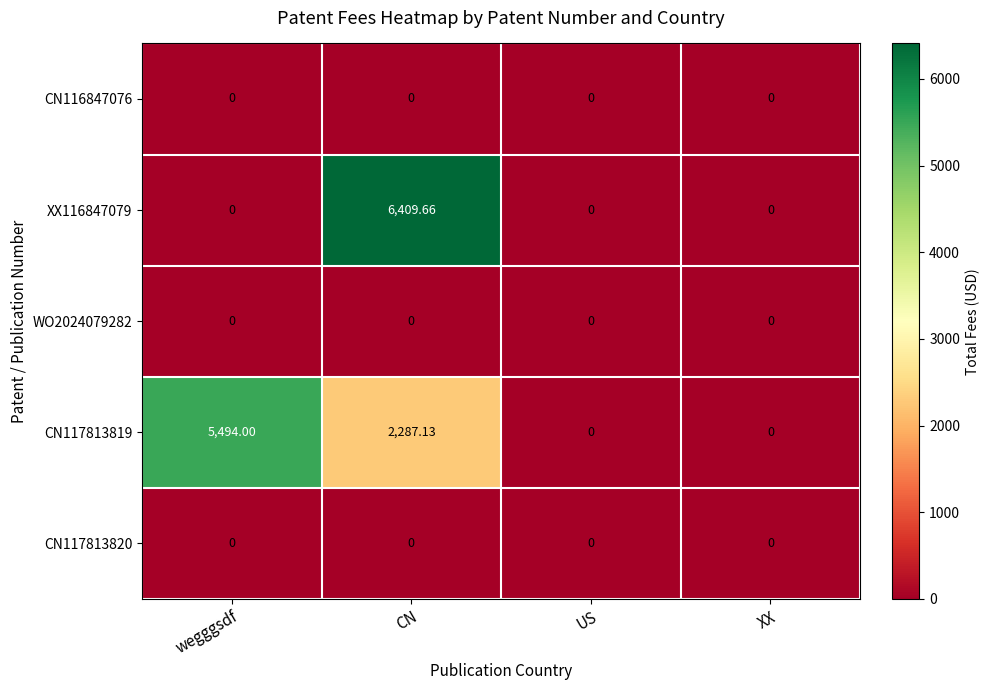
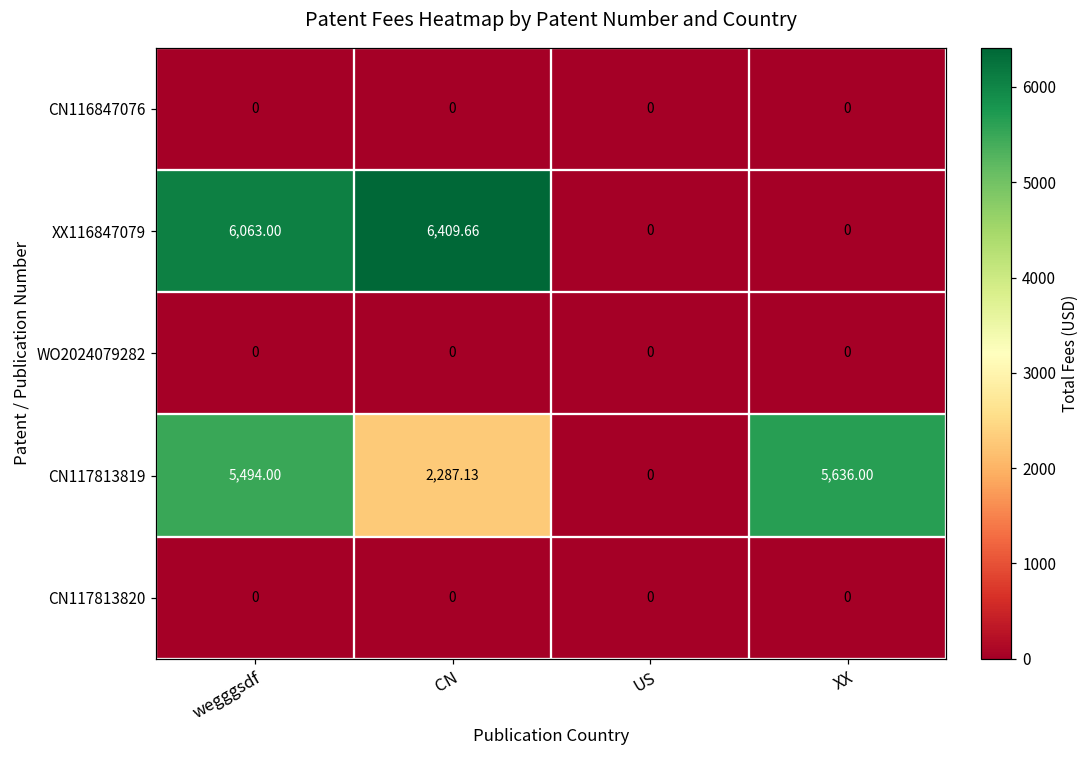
  {
    "CN116847076": {
      "wegggsdf": "0",
      "CN": "0",
      "US": "0",
      "XX": "0"
    },
    "XX116847079": {
-     "wegggsdf": "0",
+     "wegggsdf": "6,063.00",
      "CN": "6,409.66",
      "US": "0",
      "XX": "0"
    },
    "WO2024079282": {
      "wegggsdf": "0",
      "CN": "0",
      "US": "0",
      "XX": "0"
    },
    "CN117813819": {
      "wegggsdf": "5,494.00",
      "CN": "2,287.13",
      "US": "0",
-     "XX": "0"
+     "XX": "5,636.00"
    },
    "CN117813820": {
      "wegggsdf": "0",
      "CN": "0",
      "US": "0",
      "XX": "0"
    }
  }
